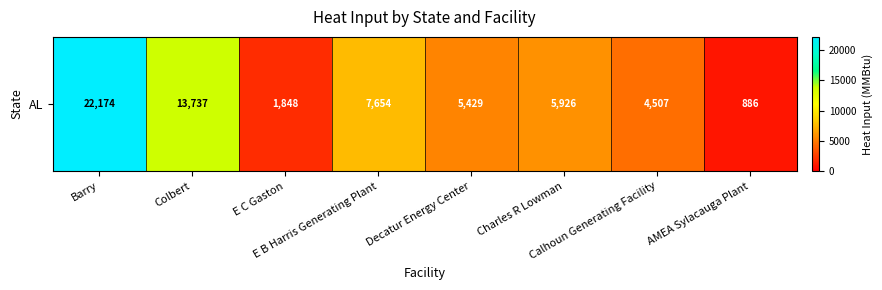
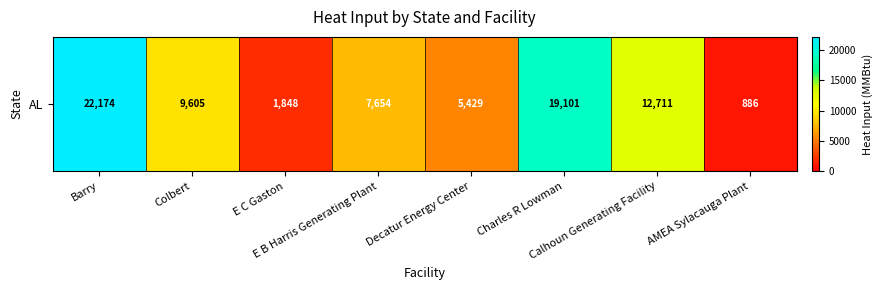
  {
    "AL": {
      "Barry": "22,174",
-     "Colbert": "13,737",
+     "Colbert": "9,605",
      "E C Gaston": "1,848",
      "E B Harris Generating Plant": "7,654",
      "Decatur Energy Center": "5,429",
-     "Charles R Lowman": "5,926",
-     "Calhoun Generating Facility": "4,507",
+     "Charles R Lowman": "19,101",
+     "Calhoun Generating Facility": "12,711",
      "AMEA Sylacauga Plant": "886"
    }
  }
